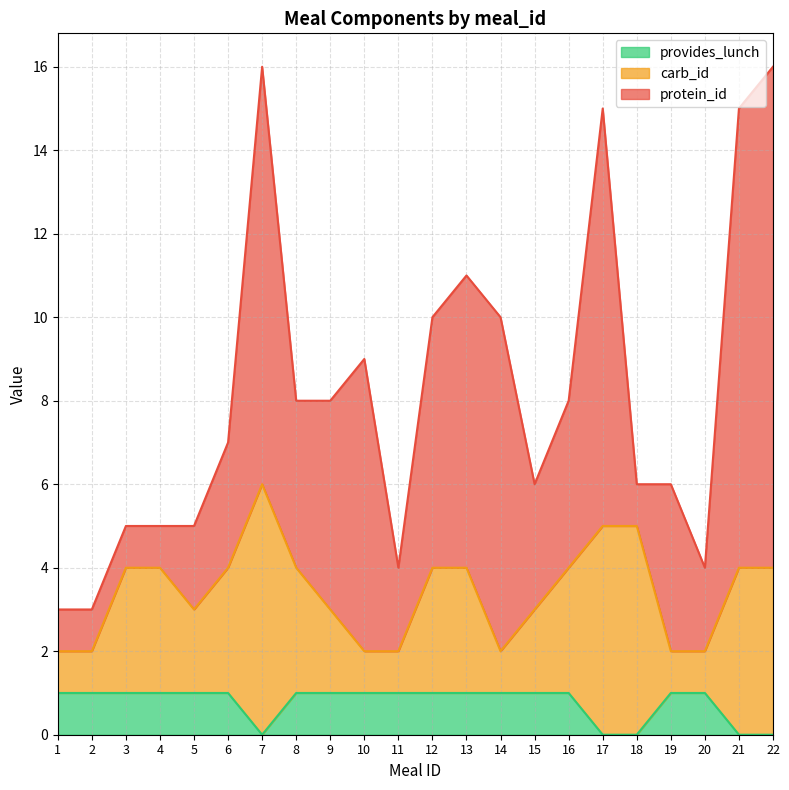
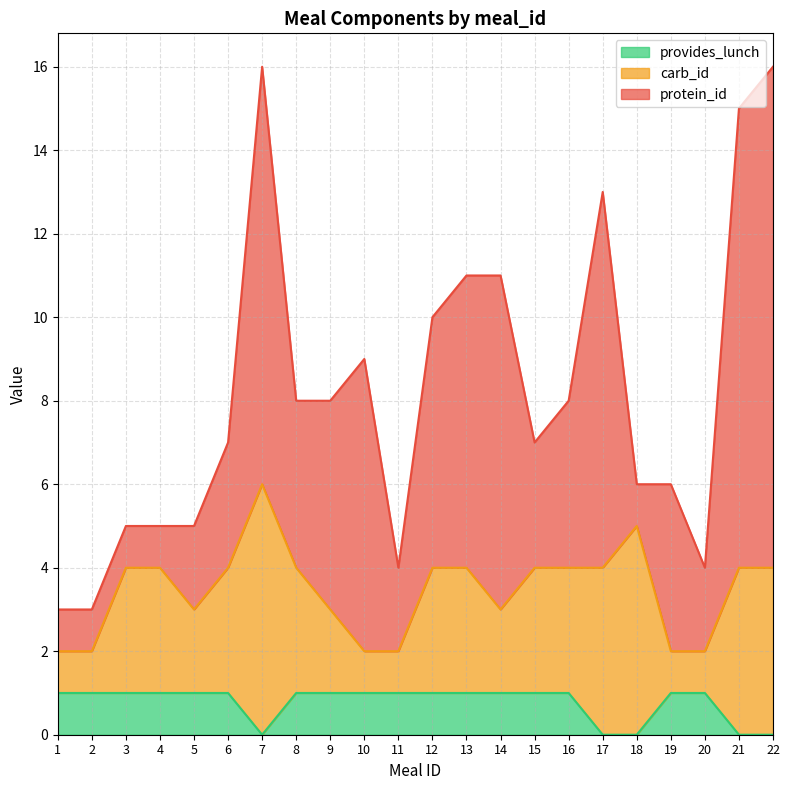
  {
    "provides_lunch": {
      "1": 1,
      "2": 1,
      "3": 1,
      "4": 1,
      "5": 1,
      "6": 1,
      "7": 0,
      "8": 1,
      "9": 1,
      "10": 1,
      "11": 1,
      "12": 1,
      "13": 1,
      "14": 1,
      "15": 1,
      "16": 1,
      "17": 0,
      "18": 0,
      "19": 1,
      "20": 1,
      "21": 0,
      "22": 0
    },
    "carb_id": {
      "1": 2,
      "2": 2,
      "3": 4,
      "4": 4,
      "5": 3,
      "6": 4,
      "7": 6,
      "8": 4,
      "9": 3,
      "10": 2,
      "11": 2,
      "12": 4,
      "13": 4,
-     "14": 1,
-     "15": 2,
+     "14": 2,
+     "15": 3,
      "16": 4,
-     "17": 5,
+     "17": 4,
      "18": 5,
      "19": 2,
      "20": 2,
      "21": 4,
      "22": 4
    },
    "protein_id": {
      "1": 3,
      "2": 3,
      "3": 5,
      "4": 5,
      "5": 5,
      "6": 7,
      "7": 16,
      "8": 8,
      "9": 8,
      "10": 9,
      "11": 4,
      "12": 10,
      "13": 11,
      "16": 8,
-     "17": 10,
+     "17": 9,
      "18": 6,
      "19": 6,
      "20": 4,
      "21": 15,
      "22": 16
    }
  }
